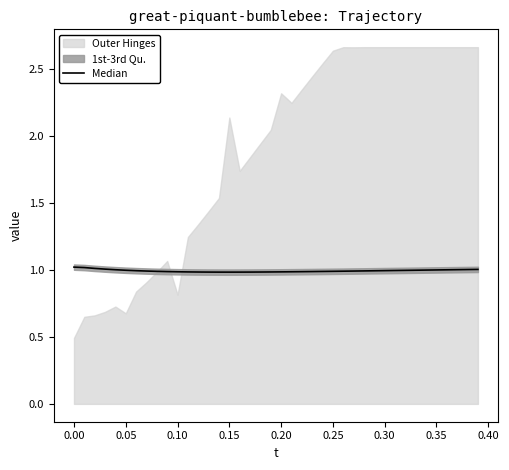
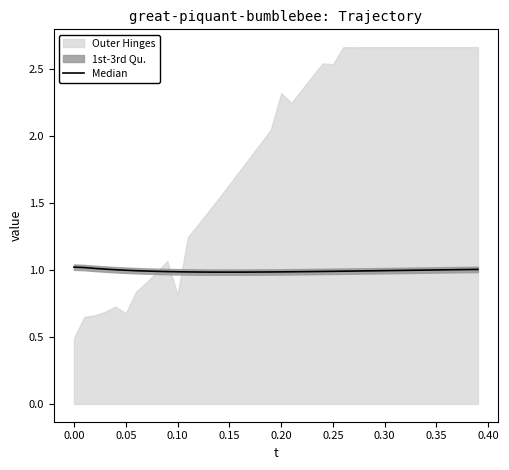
  {
    "Median": {
      "0.00": 1.02,
      "0.05": 1.00,
      "0.10": 0.98,
      "0.15": 0.98,
      "0.20": 0.98,
      "0.25": 0.99,
      "0.30": 0.99,
      "0.35": 1.00
    },
    "Outer Hinges": {
      "0.00": 0.49,
      "0.05": 0.68,
      "0.10": 0.81,
-     "0.15": 2.13,
+     "0.15": 1.64,
      "0.20": 2.32,
-     "0.25": 2.63,
+     "0.25": 2.53,
      "0.30": 2.66,
      "0.35": 2.66
    }
  }
